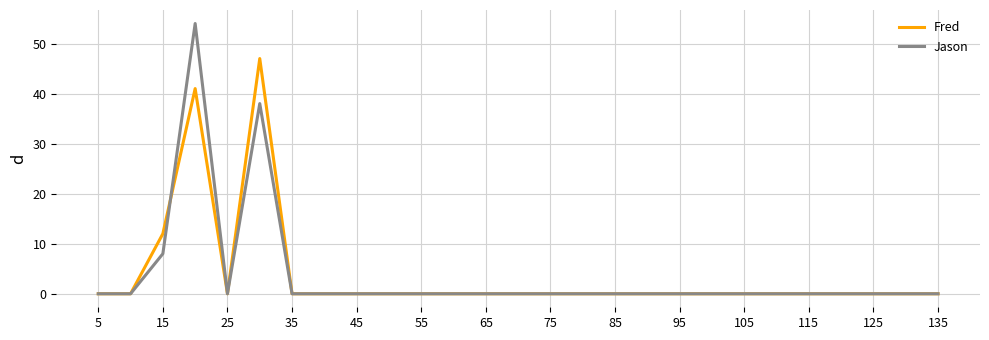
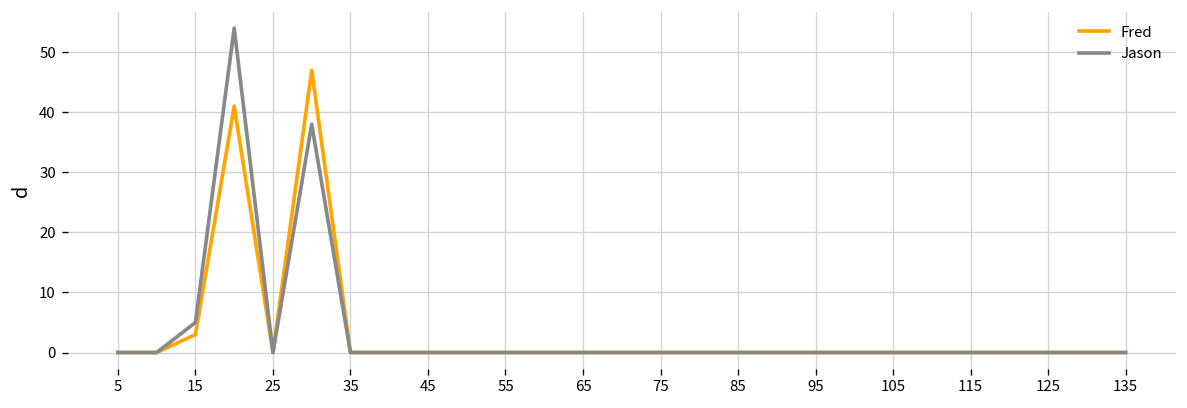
  {
    "Fred": {
-     "15": 12
+     "15": 3
    },
    "Jason": {
-     "15": 8
+     "15": 5
    }
  }
